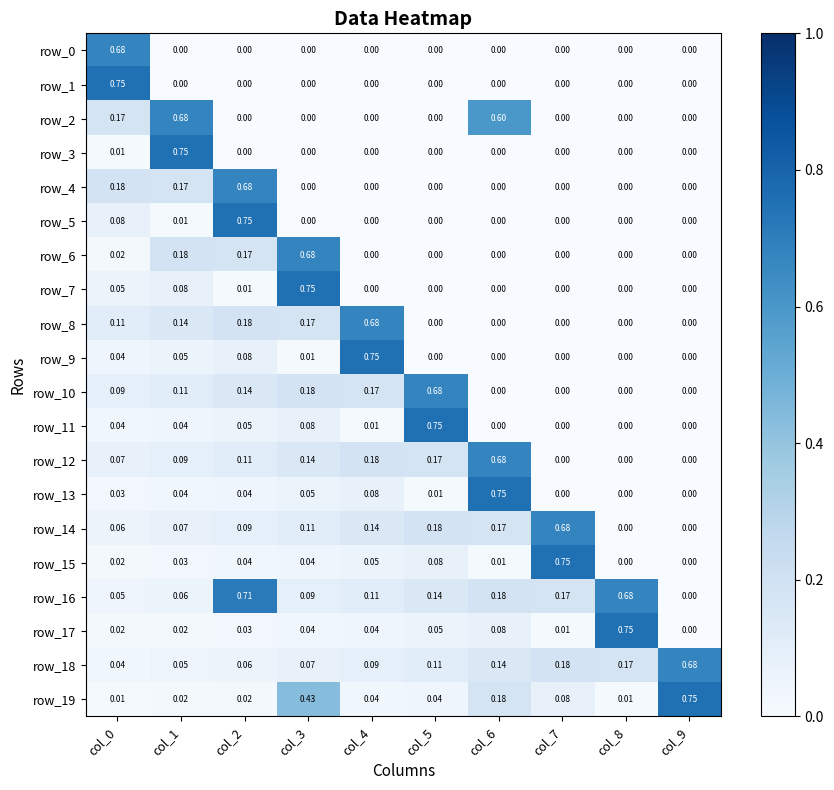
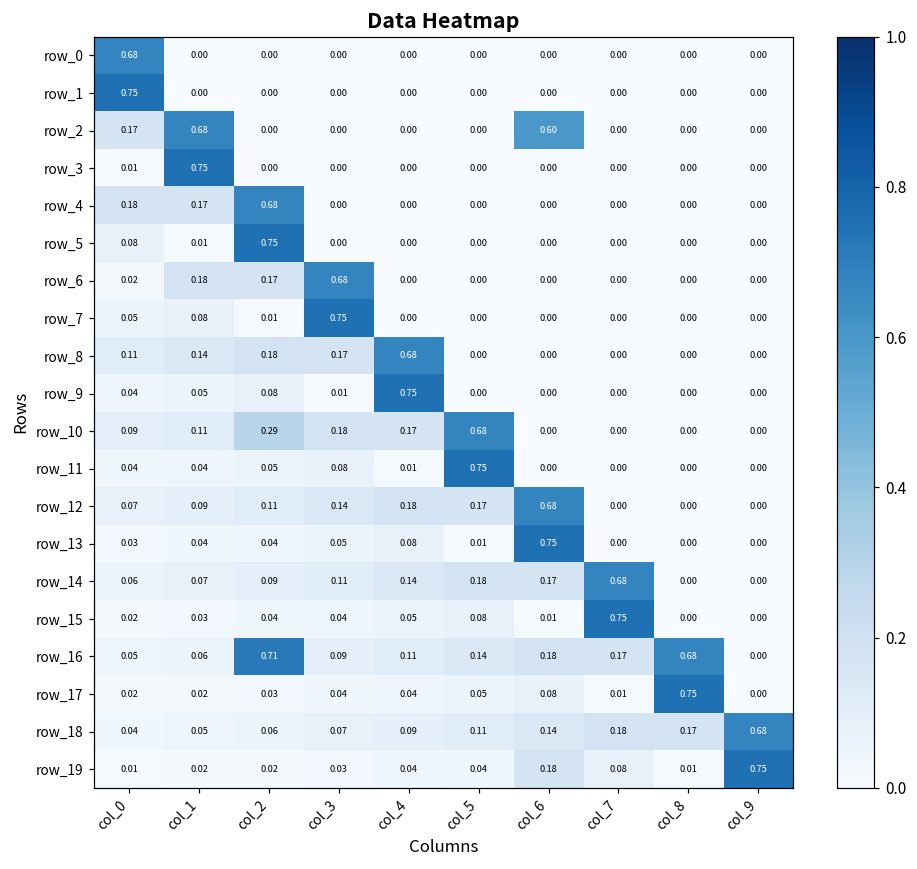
  {
    "row_0": {
      "col_0": 0.68,
      "col_1": 0.00,
      "col_2": 0.00,
      "col_3": 0.00,
      "col_4": 0.00,
      "col_5": 0.00,
      "col_6": 0.00,
      "col_7": 0.00,
      "col_8": 0.00,
      "col_9": 0.00
    },
    "row_1": {
      "col_0": 0.75,
      "col_1": 0.00,
      "col_2": 0.00,
      "col_3": 0.00,
      "col_4": 0.00,
      "col_5": 0.00,
      "col_6": 0.00,
      "col_7": 0.00,
      "col_8": 0.00,
      "col_9": 0.00
    },
    "row_2": {
      "col_0": 0.17,
      "col_1": 0.68,
      "col_2": 0.00,
      "col_3": 0.00,
      "col_4": 0.00,
      "col_5": 0.00,
      "col_6": 0.60,
      "col_7": 0.00,
      "col_8": 0.00,
      "col_9": 0.00
    },
    "row_3": {
      "col_0": 0.01,
      "col_1": 0.75,
      "col_2": 0.00,
      "col_3": 0.00,
      "col_4": 0.00,
      "col_5": 0.00,
      "col_6": 0.00,
      "col_7": 0.00,
      "col_8": 0.00,
      "col_9": 0.00
    },
    "row_4": {
      "col_0": 0.18,
      "col_1": 0.17,
      "col_2": 0.68,
      "col_3": 0.00,
      "col_4": 0.00,
      "col_5": 0.00,
      "col_6": 0.00,
      "col_7": 0.00,
      "col_8": 0.00,
      "col_9": 0.00
    },
    "row_5": {
      "col_0": 0.08,
      "col_1": 0.01,
      "col_2": 0.75,
      "col_3": 0.00,
      "col_4": 0.00,
      "col_5": 0.00,
      "col_6": 0.00,
      "col_7": 0.00,
      "col_8": 0.00,
      "col_9": 0.00
    },
    "row_6": {
      "col_0": 0.02,
      "col_1": 0.18,
      "col_2": 0.17,
      "col_3": 0.68,
      "col_4": 0.00,
      "col_5": 0.00,
      "col_6": 0.00,
      "col_7": 0.00,
      "col_8": 0.00,
      "col_9": 0.00
    },
    "row_7": {
      "col_0": 0.05,
      "col_1": 0.08,
      "col_2": 0.01,
      "col_3": 0.75,
      "col_4": 0.00,
      "col_5": 0.00,
      "col_6": 0.00,
      "col_7": 0.00,
      "col_8": 0.00,
      "col_9": 0.00
    },
    "row_8": {
      "col_0": 0.11,
      "col_1": 0.14,
      "col_2": 0.18,
      "col_3": 0.17,
      "col_4": 0.68,
      "col_5": 0.00,
      "col_6": 0.00,
      "col_7": 0.00,
      "col_8": 0.00,
      "col_9": 0.00
    },
    "row_9": {
      "col_0": 0.04,
      "col_1": 0.05,
      "col_2": 0.08,
      "col_3": 0.01,
      "col_4": 0.75,
      "col_5": 0.00,
      "col_6": 0.00,
      "col_7": 0.00,
      "col_8": 0.00,
      "col_9": 0.00
    },
    "row_10": {
      "col_0": 0.09,
      "col_1": 0.11,
-     "col_2": 0.14,
+     "col_2": 0.29,
      "col_3": 0.18,
      "col_4": 0.17,
      "col_5": 0.68,
      "col_6": 0.00,
      "col_7": 0.00,
      "col_8": 0.00,
      "col_9": 0.00
    },
    "row_11": {
      "col_0": 0.04,
      "col_1": 0.04,
      "col_2": 0.05,
      "col_3": 0.08,
      "col_4": 0.01,
      "col_5": 0.75,
      "col_6": 0.00,
      "col_7": 0.00,
      "col_8": 0.00,
      "col_9": 0.00
    },
    "row_12": {
      "col_0": 0.07,
      "col_1": 0.09,
      "col_2": 0.11,
      "col_3": 0.14,
      "col_4": 0.18,
      "col_5": 0.17,
      "col_6": 0.68,
      "col_7": 0.00,
      "col_8": 0.00,
      "col_9": 0.00
    },
    "row_13": {
      "col_0": 0.03,
      "col_1": 0.04,
      "col_2": 0.04,
      "col_3": 0.05,
      "col_4": 0.08,
      "col_5": 0.01,
      "col_6": 0.75,
      "col_7": 0.00,
      "col_8": 0.00,
      "col_9": 0.00
    },
    "row_14": {
      "col_0": 0.06,
      "col_1": 0.07,
      "col_2": 0.09,
      "col_3": 0.11,
      "col_4": 0.14,
      "col_5": 0.18,
      "col_6": 0.17,
      "col_7": 0.68,
      "col_8": 0.00,
      "col_9": 0.00
    },
    "row_15": {
      "col_0": 0.02,
      "col_1": 0.03,
      "col_2": 0.04,
      "col_3": 0.04,
      "col_4": 0.05,
      "col_5": 0.08,
      "col_6": 0.01,
      "col_7": 0.75,
      "col_8": 0.00,
      "col_9": 0.00
    },
    "row_16": {
      "col_0": 0.05,
      "col_1": 0.06,
      "col_2": 0.71,
      "col_3": 0.09,
      "col_4": 0.11,
      "col_5": 0.14,
      "col_6": 0.18,
      "col_7": 0.17,
      "col_8": 0.68,
      "col_9": 0.00
    },
    "row_17": {
      "col_0": 0.02,
      "col_1": 0.02,
      "col_2": 0.03,
      "col_3": 0.04,
      "col_4": 0.04,
      "col_5": 0.05,
      "col_6": 0.08,
      "col_7": 0.01,
      "col_8": 0.75,
      "col_9": 0.00
    },
    "row_18": {
      "col_0": 0.04,
      "col_1": 0.05,
      "col_2": 0.06,
      "col_3": 0.07,
      "col_4": 0.09,
      "col_5": 0.11,
      "col_6": 0.14,
      "col_7": 0.18,
      "col_8": 0.17,
      "col_9": 0.68
    },
    "row_19": {
      "col_0": 0.01,
      "col_1": 0.02,
      "col_2": 0.02,
-     "col_3": 0.43,
+     "col_3": 0.03,
      "col_4": 0.04,
      "col_5": 0.04,
      "col_6": 0.18,
      "col_7": 0.08,
      "col_8": 0.01,
      "col_9": 0.75
    }
  }
